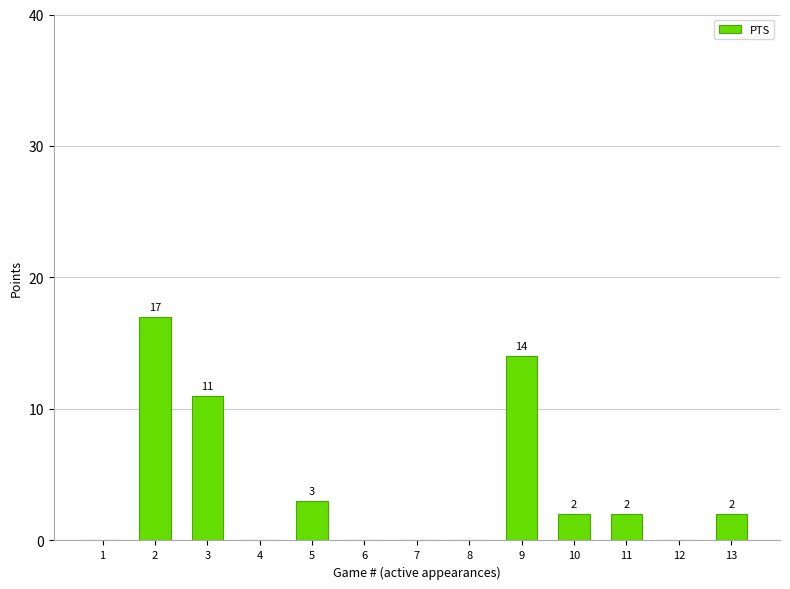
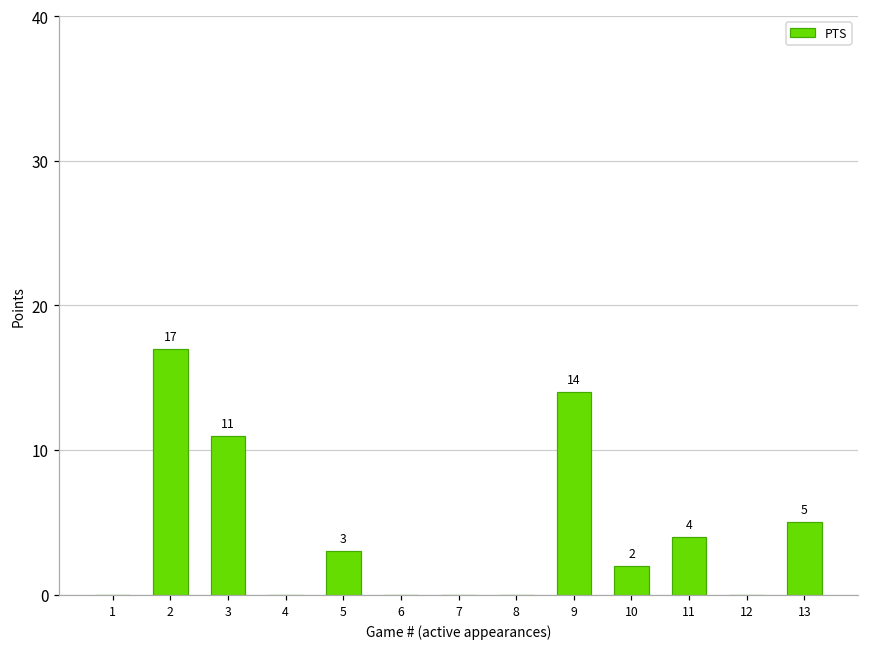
  {
    "2": 17,
    "3": 11,
    "5": 3,
    "9": 14,
    "10": 2,
-   "11": 2,
-   "13": 2
+   "11": 4,
+   "13": 5
  }
